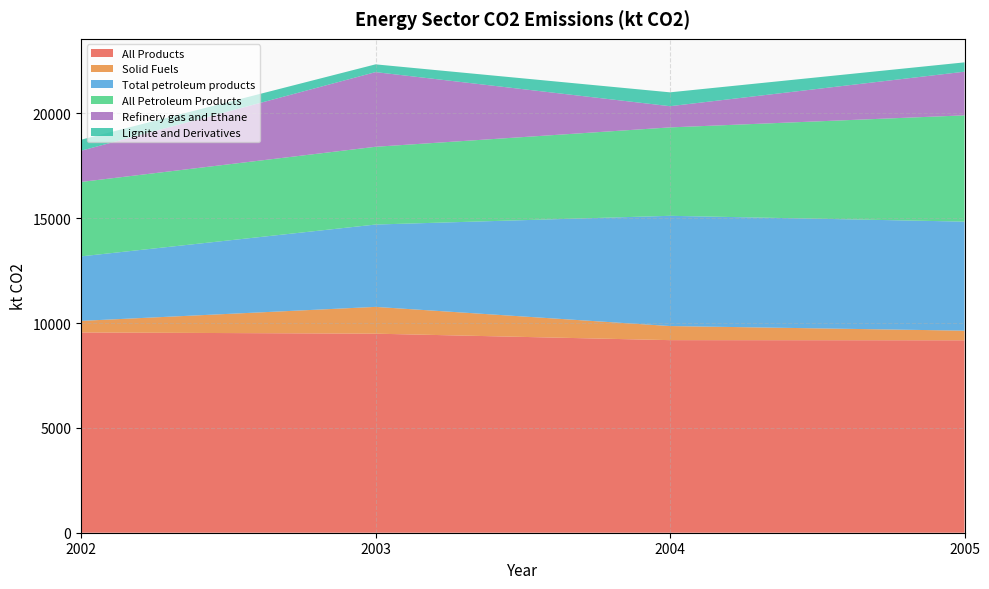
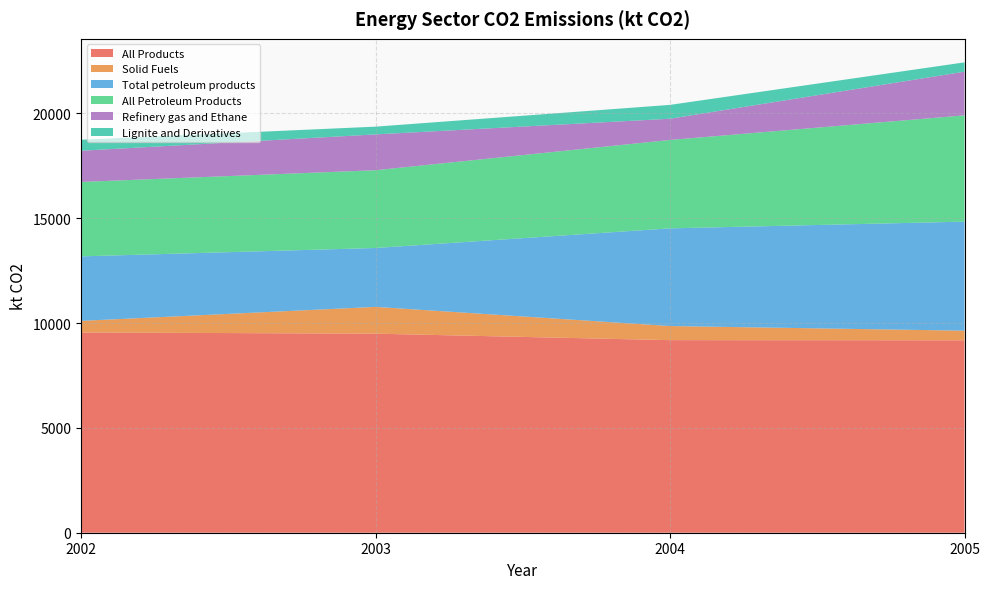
  {
    "Total petroleum products": {
      "2002": 3100,
-     "2003": 3900,
-     "2004": 5300,
+     "2003": 2800,
+     "2004": 4700,
      "2005": 5200
    },
    "Refinery gas and Ethane": {
      "2002": 1500,
-     "2003": 3600,
+     "2003": 1700,
      "2004": 1000,
      "2005": 2100
    }
  }
